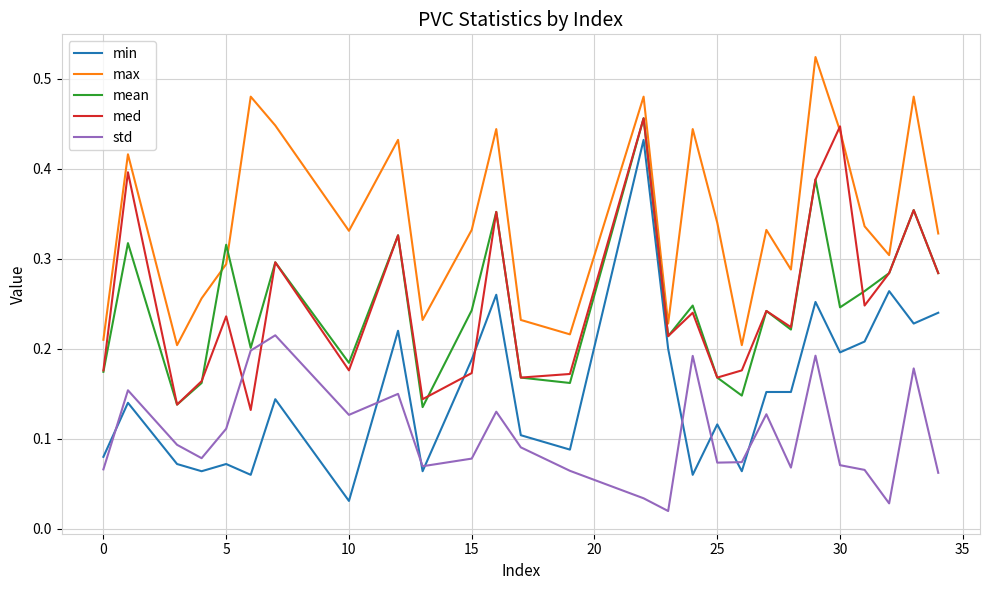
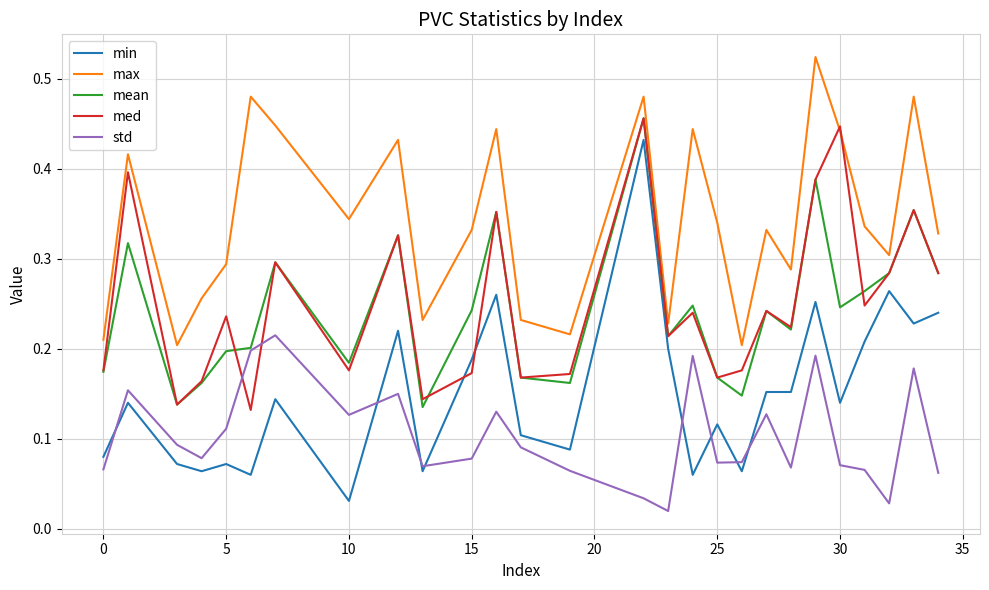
  {
    "min": {
      "0": 0.08,
      "5": 0.07,
      "10": 0.03,
      "15": 0.19,
      "25": 0.12,
-     "30": 0.20
+     "30": 0.14
    },
    "max": {
      "0": 0.21,
      "5": 0.29,
-     "10": 0.33,
+     "10": 0.34,
      "15": 0.33,
      "25": 0.34,
      "30": 0.44
    },
    "mean": {
-     "5": 0.32,
+     "5": 0.20,
      "10": 0.18,
      "15": 0.24,
      "30": 0.25
    },
    "med": {
      "5": 0.24,
      "10": 0.18,
      "15": 0.17,
      "30": 0.45
    },
    "std": {
      "0": 0.07,
      "5": 0.11,
      "10": 0.13,
      "15": 0.08,
      "25": 0.07,
      "30": 0.07
    }
  }
